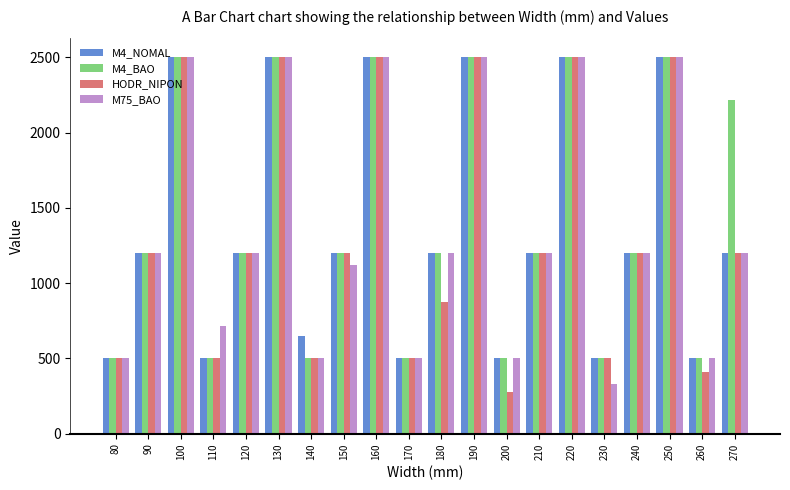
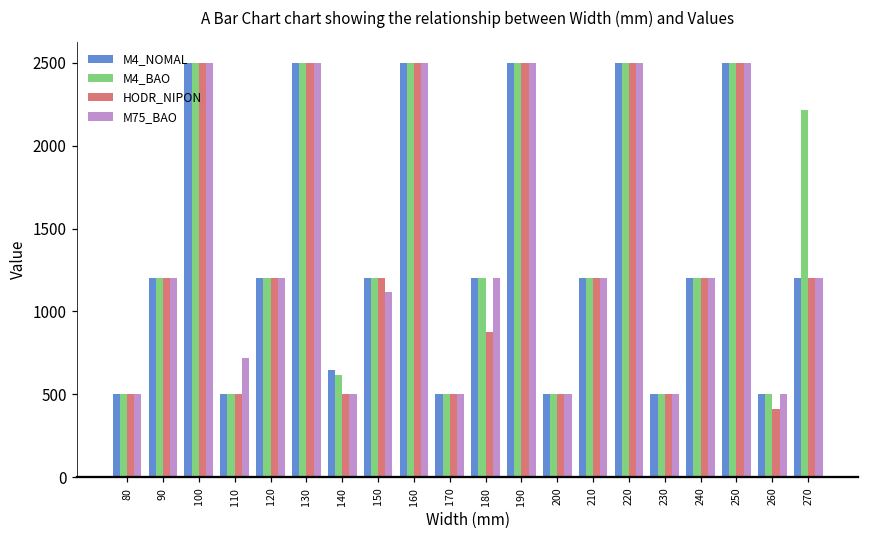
  {
    "M4_NOMAL": {
      "80": 500,
      "90": 1200,
      "100": 2500,
      "110": 500,
      "120": 1200,
      "130": 2500,
      "140": 650,
      "150": 1200,
      "160": 2500,
      "170": 500,
      "180": 1200,
      "190": 2500,
      "200": 500,
      "210": 1200,
      "220": 2500,
      "230": 500,
      "240": 1200,
      "250": 2500,
      "260": 500,
      "270": 1200
    },
    "M4_BAO": {
      "80": 500,
      "90": 1200,
      "100": 2500,
      "110": 500,
      "120": 1200,
      "130": 2500,
-     "140": 500,
+     "140": 610,
      "150": 1200,
      "160": 2500,
      "170": 500,
      "180": 1200,
      "190": 2500,
      "200": 500,
      "210": 1200,
      "220": 2500,
      "230": 500,
      "240": 1200,
      "250": 2500,
      "260": 500,
      "270": 2220
    },
    "HODR_NIPON": {
      "80": 500,
      "90": 1200,
      "100": 2500,
      "110": 500,
      "120": 1200,
      "130": 2500,
      "140": 500,
      "150": 1200,
      "160": 2500,
      "170": 500,
      "180": 870,
      "190": 2500,
-     "200": 280,
+     "200": 500,
      "210": 1200,
      "220": 2500,
      "230": 500,
      "240": 1200,
      "250": 2500,
      "260": 410,
      "270": 1200
    },
    "M75_BAO": {
      "80": 500,
      "90": 1200,
      "100": 2500,
      "110": 720,
      "120": 1200,
      "130": 2500,
      "140": 500,
      "150": 1120,
      "160": 2500,
      "170": 500,
      "180": 1200,
      "190": 2500,
      "200": 500,
      "210": 1200,
      "220": 2500,
-     "230": 330,
+     "230": 500,
      "240": 1200,
      "250": 2500,
      "260": 500,
      "270": 1200
    }
  }
